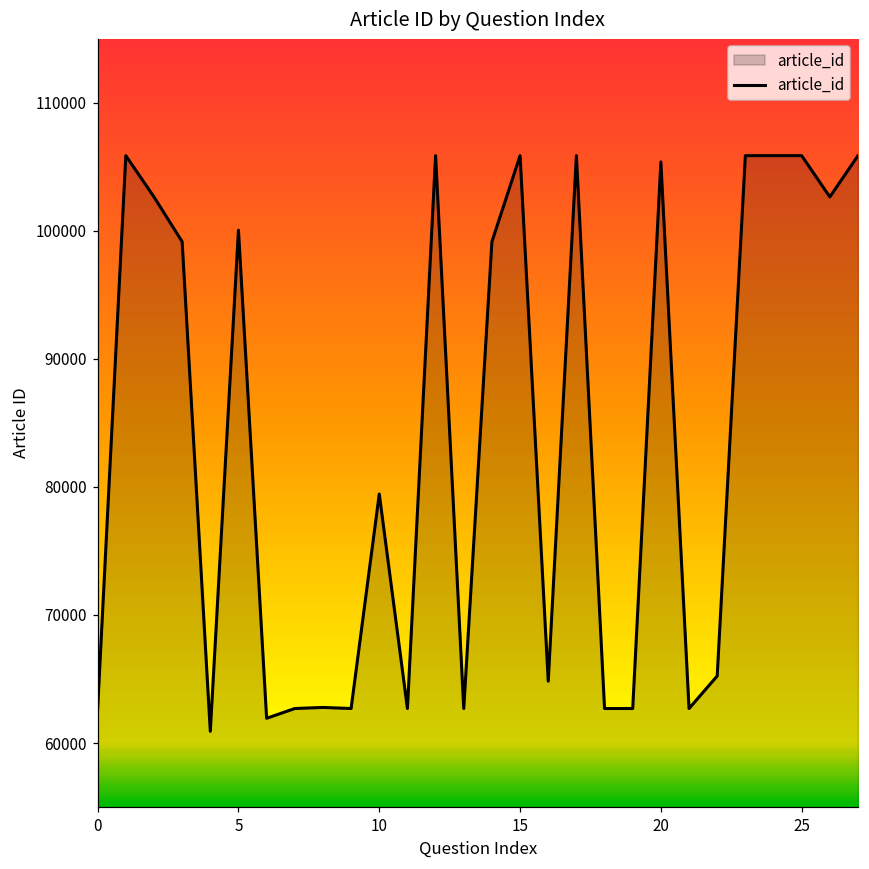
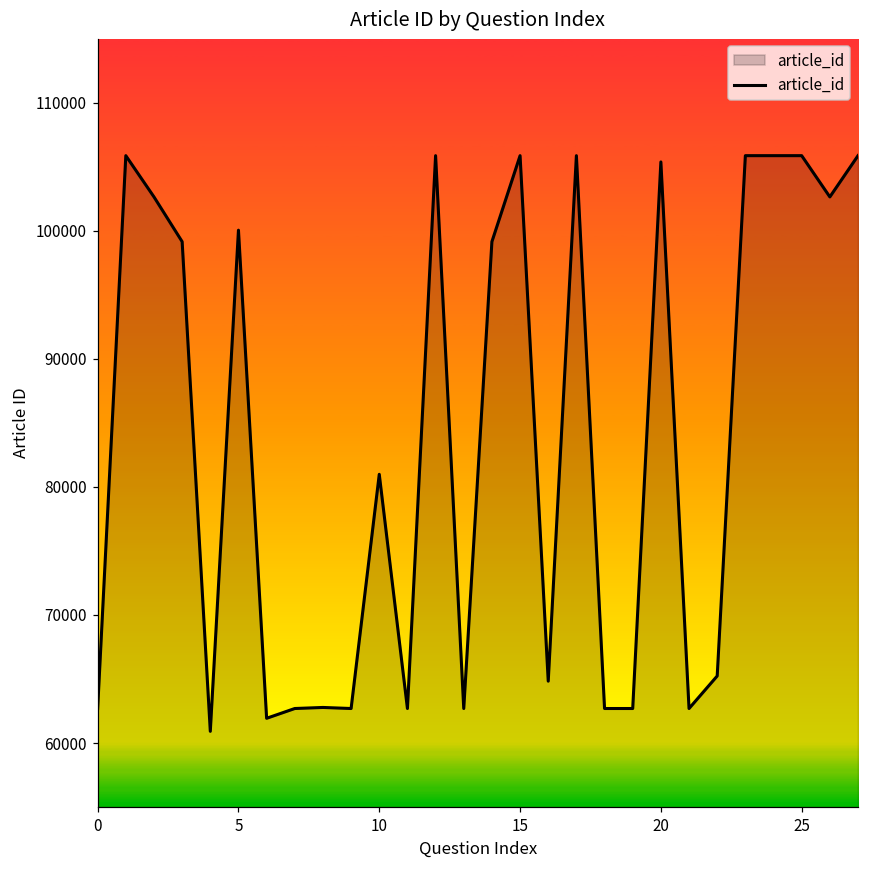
  {
    "0": 62700,
    "5": 100000,
-   "10": 79400,
+   "10": 81000,
    "15": 105900,
    "20": 105400,
    "25": 105900
  }
